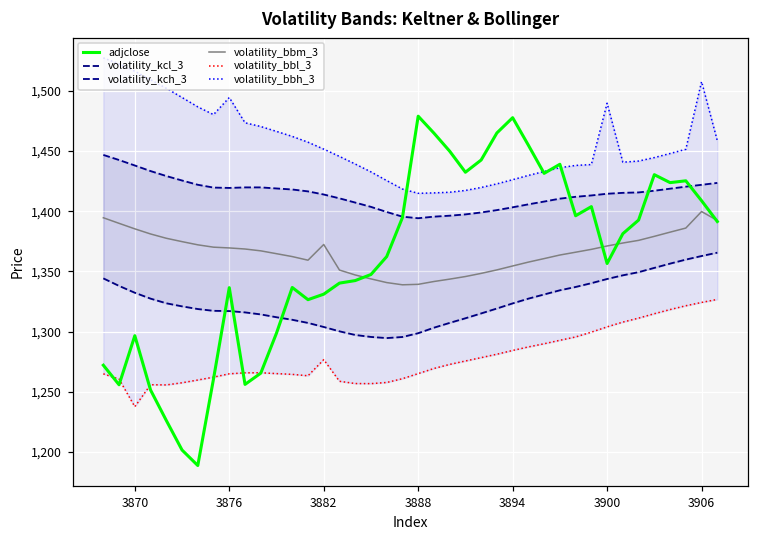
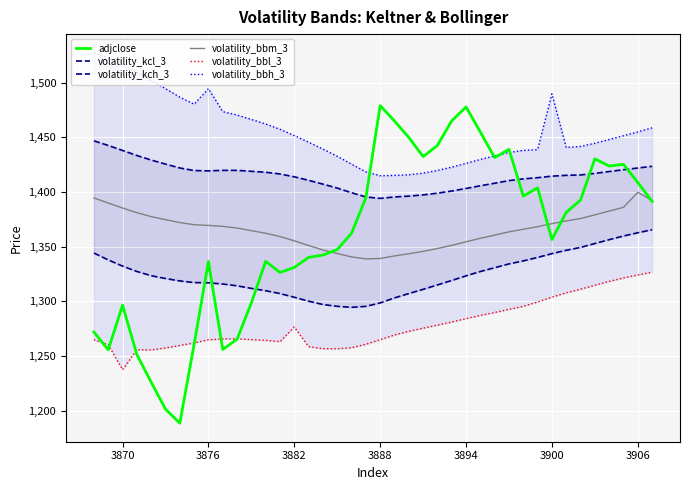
  {
    "adjclose": {
      "3870": "1,297",
      "3876": "1,337",
      "3882": "1,331",
      "3888": "1,479",
      "3894": "1,478",
      "3900": "1,357",
      "3906": "1,409"
    },
    "volatility_bbm_3": {
      "3870": "1,385",
      "3876": "1,370",
-     "3882": "1,372",
+     "3882": "1,355",
      "3888": "1,339",
      "3894": "1,355",
      "3900": "1,371",
      "3906": "1,400"
    },
    "volatility_bbl_3": {
      "3870": "1,238",
      "3876": "1,265",
      "3882": "1,277",
      "3888": "1,265",
      "3894": "1,284",
      "3900": "1,304",
      "3906": "1,324"
    },
    "volatility_bbh_3": {
      "3876": "1,495",
      "3882": "1,452",
      "3888": "1,415",
      "3894": "1,426",
      "3900": "1,490",
-     "3906": "1,508"
+     "3906": "1,455"
    }
  }
